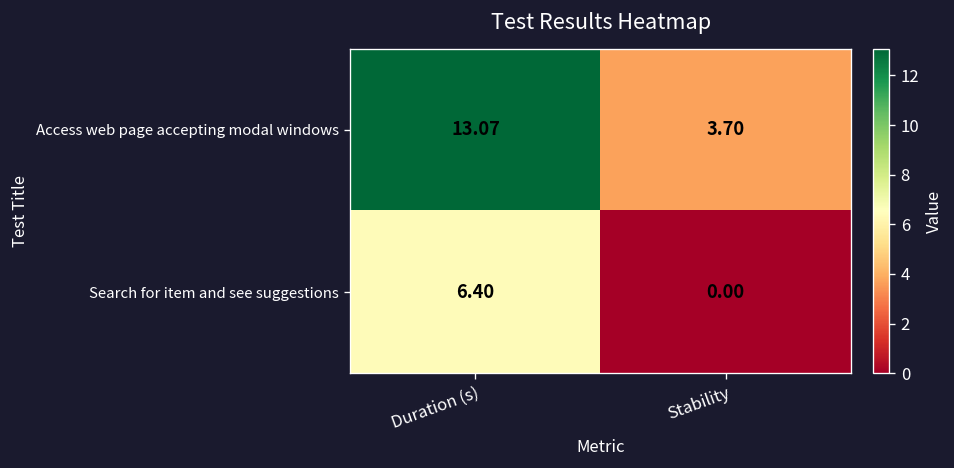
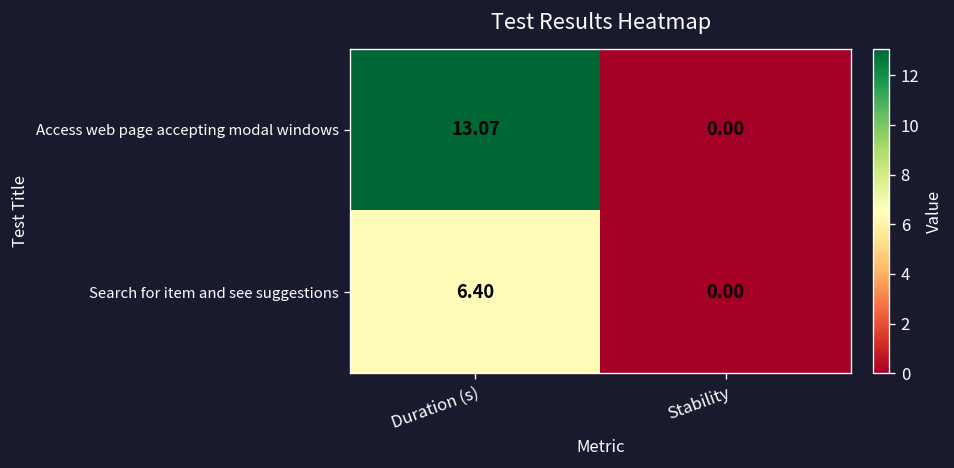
  {
    "Access web page accepting modal windows": {
      "Duration (s)": 13.07,
-     "Stability": 3.70
+     "Stability": 0.00
    },
    "Search for item and see suggestions": {
      "Duration (s)": 6.40,
      "Stability": 0.00
    }
  }
